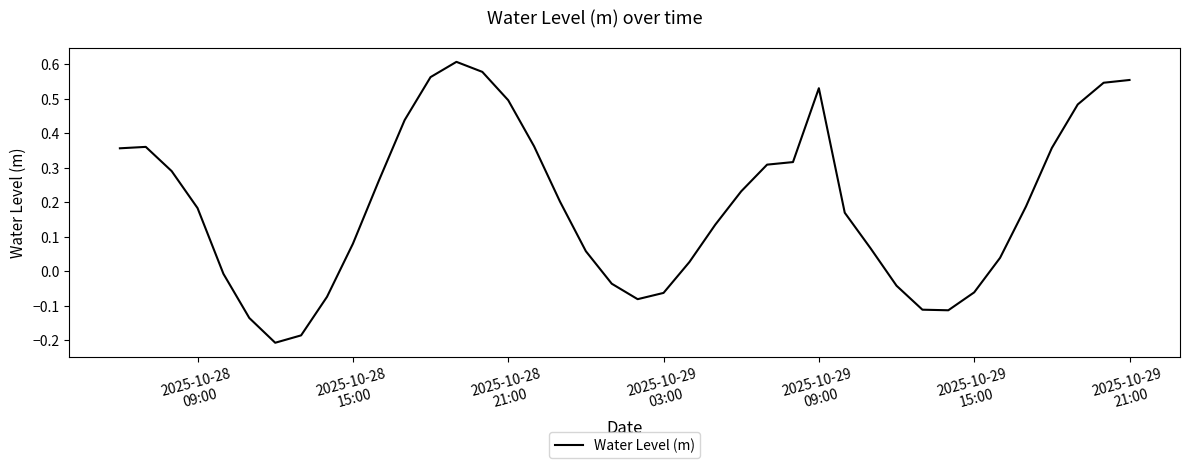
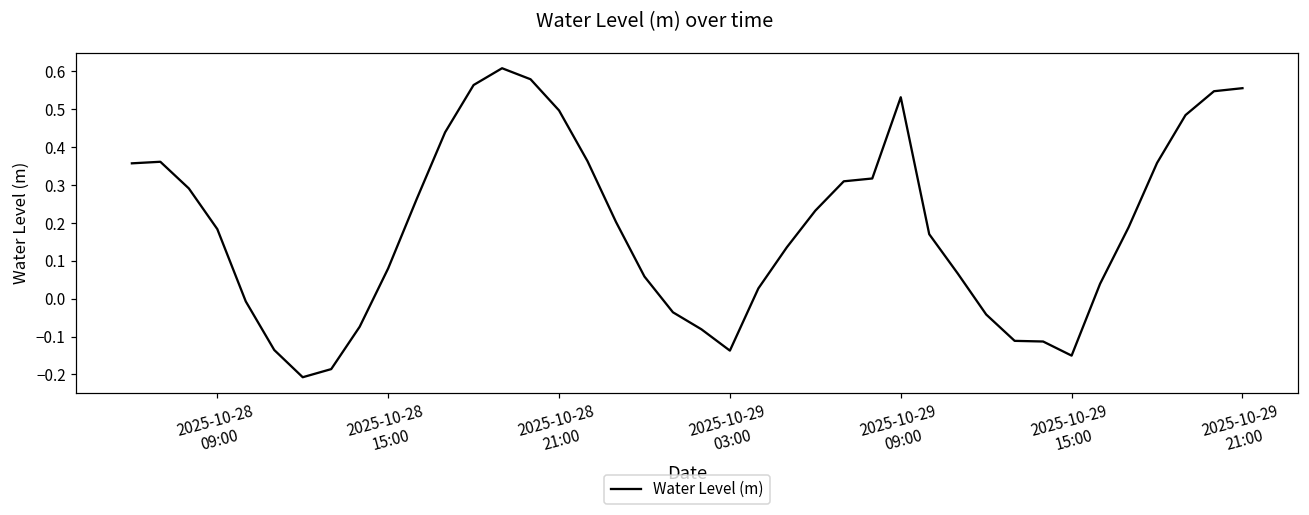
  {
    "2025-10-28 09:00": 0.18,
    "2025-10-28 15:00": 0.08,
    "2025-10-28 21:00": 0.50,
-   "2025-10-29 03:00": -0.06,
+   "2025-10-29 03:00": -0.14,
    "2025-10-29 09:00": 0.53,
-   "2025-10-29 15:00": -0.06,
+   "2025-10-29 15:00": -0.15,
    "2025-10-29 21:00": 0.56
  }
